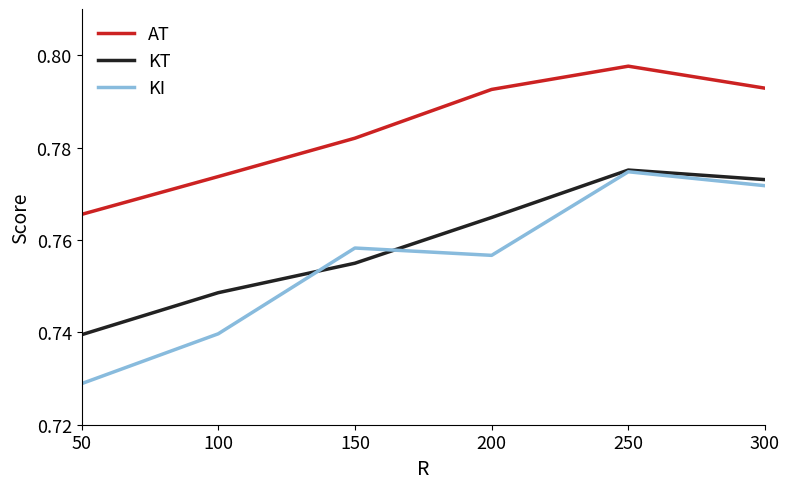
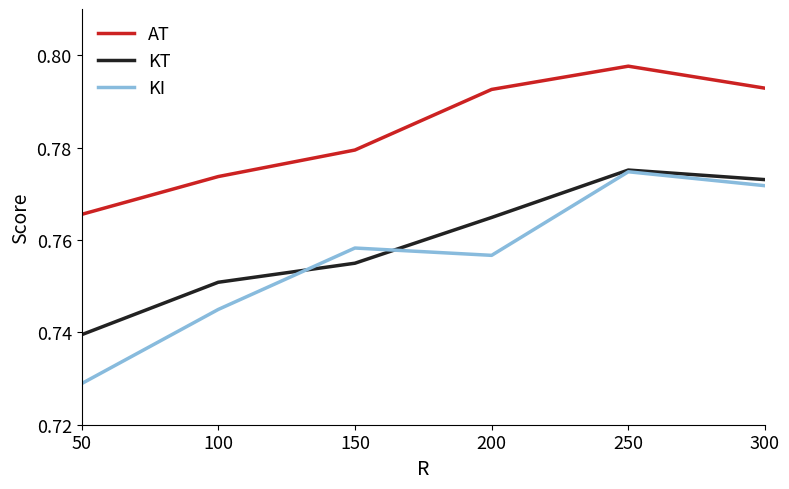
  {
    "AT": {
      "50": 0.766,
      "100": 0.774,
-     "150": 0.782,
+     "150": 0.779,
      "200": 0.793,
      "250": 0.798,
      "300": 0.793
    },
    "KT": {
      "50": 0.739,
-     "100": 0.749,
+     "100": 0.751,
      "150": 0.755,
      "200": 0.765,
      "300": 0.773
    },
    "KI": {
      "50": 0.729,
-     "100": 0.740,
+     "100": 0.745,
      "150": 0.758,
      "200": 0.757,
      "300": 0.772
    }
  }
